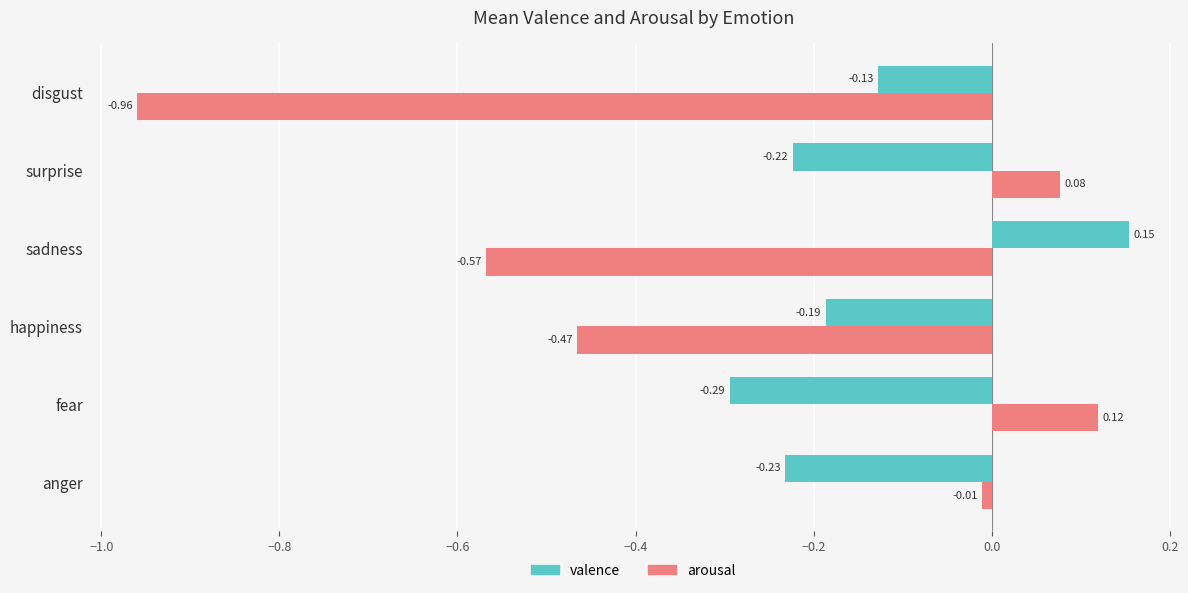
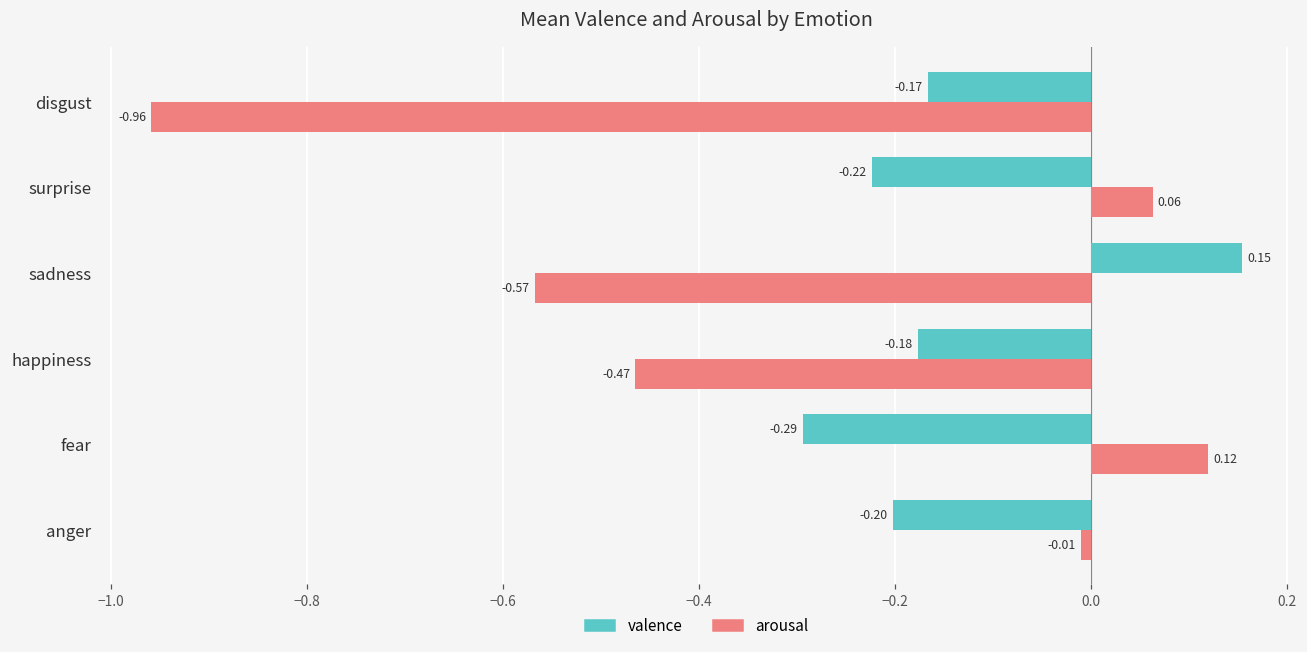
  {
    "valence": {
-     "disgust": -0.13,
+     "disgust": -0.17,
      "surprise": -0.22,
      "sadness": 0.15,
-     "happiness": -0.19,
+     "happiness": -0.18,
      "fear": -0.29,
-     "anger": -0.23
+     "anger": -0.20
    },
    "arousal": {
      "disgust": -0.96,
-     "surprise": 0.08,
+     "surprise": 0.06,
      "sadness": -0.57,
      "happiness": -0.47,
      "fear": 0.12,
      "anger": -0.01
    }
  }
